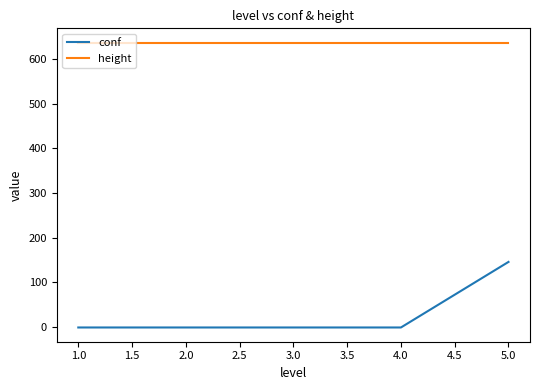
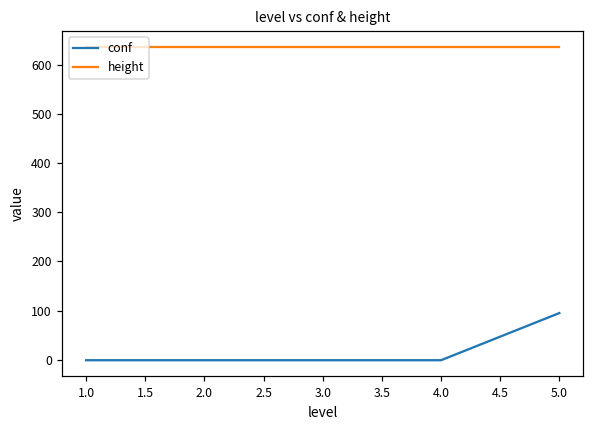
  {
    "conf": {
      "1.0": 0,
      "2.0": 0,
      "3.0": 0,
      "4.0": 0,
-     "5.0": 150
+     "5.0": 100
    },
    "height": {
      "2.0": 640,
      "3.0": 640,
      "4.0": 640,
      "5.0": 640
    }
  }
